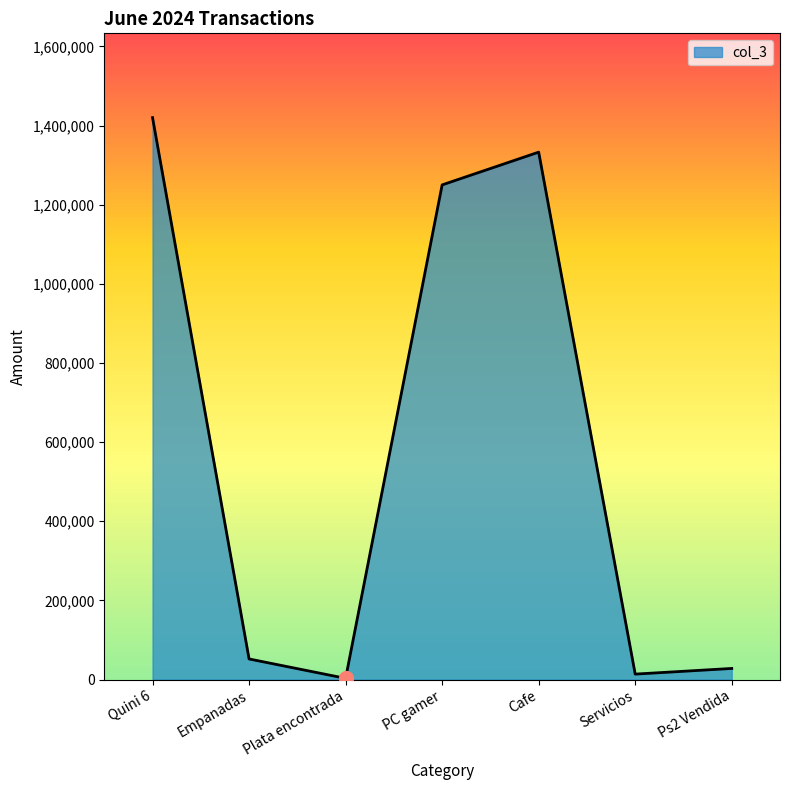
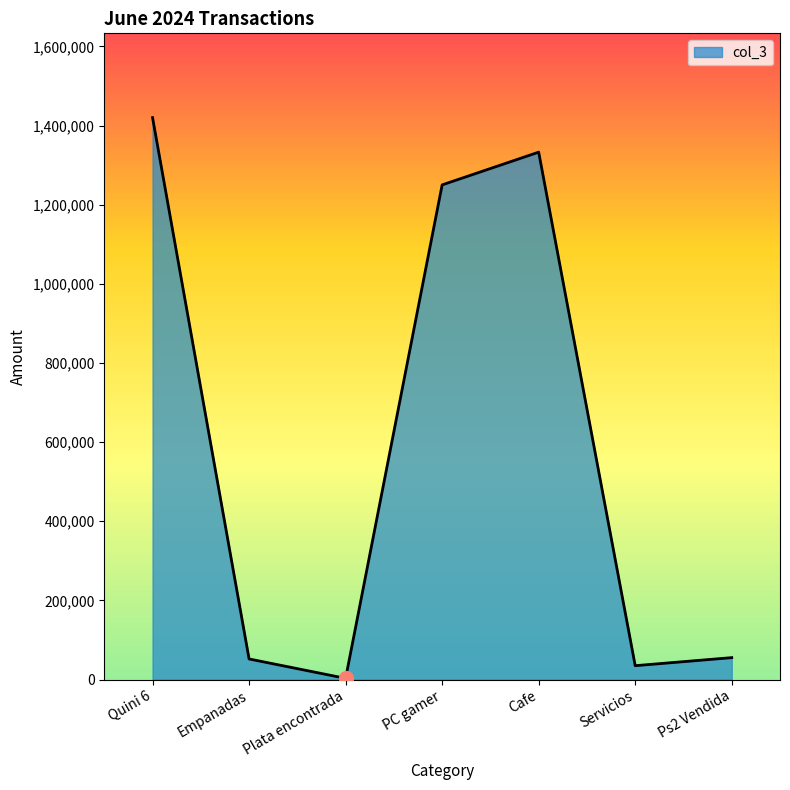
  {
    "col_3": {
      "Quini 6": "1,420,000",
      "Empanadas": "50,000",
      "PC gamer": "1,250,000",
      "Cafe": "1,330,000",
-     "Servicios": "10,000",
-     "Ps2 Vendida": "30,000"
+     "Servicios": "40,000",
+     "Ps2 Vendida": "60,000"
    }
  }
